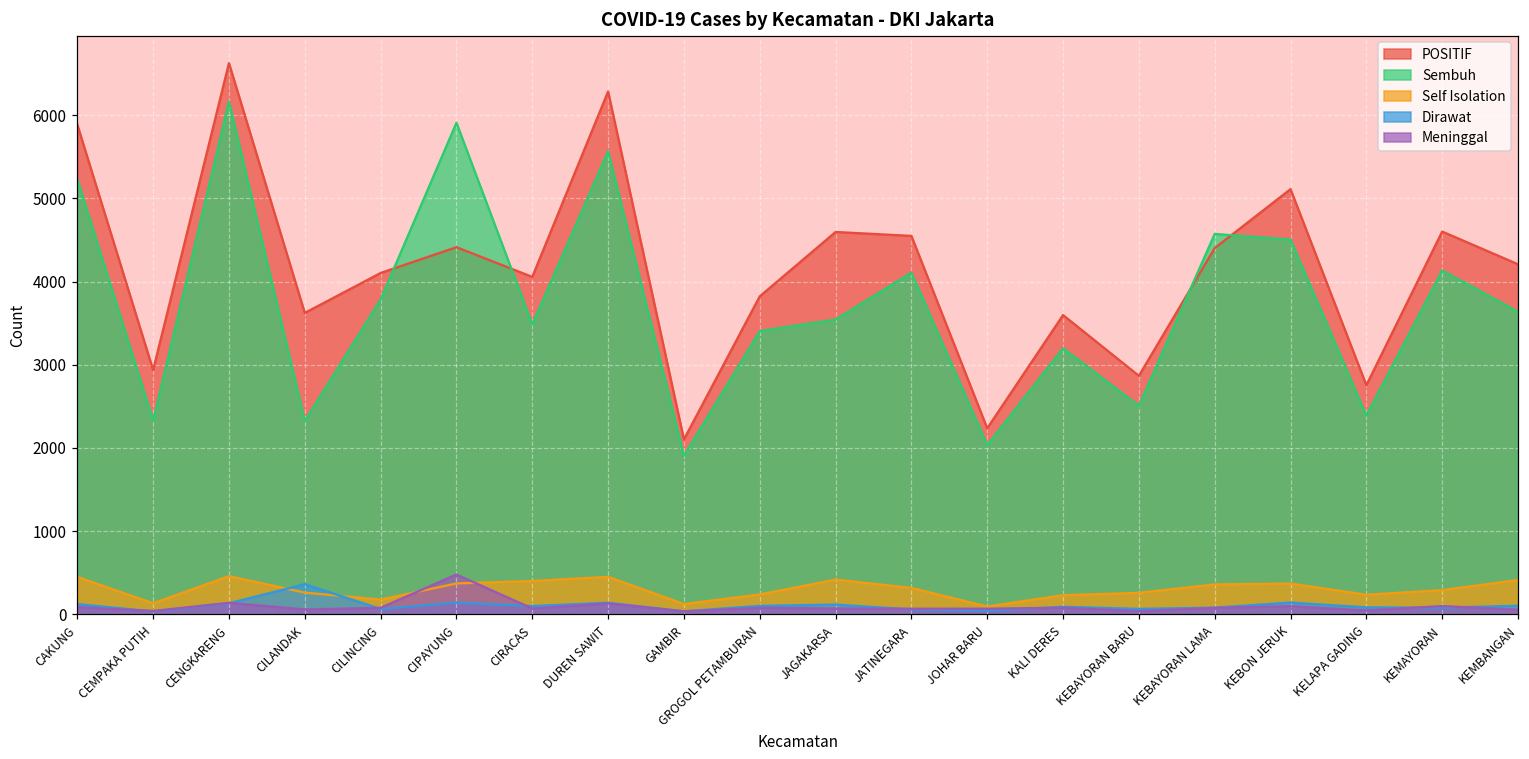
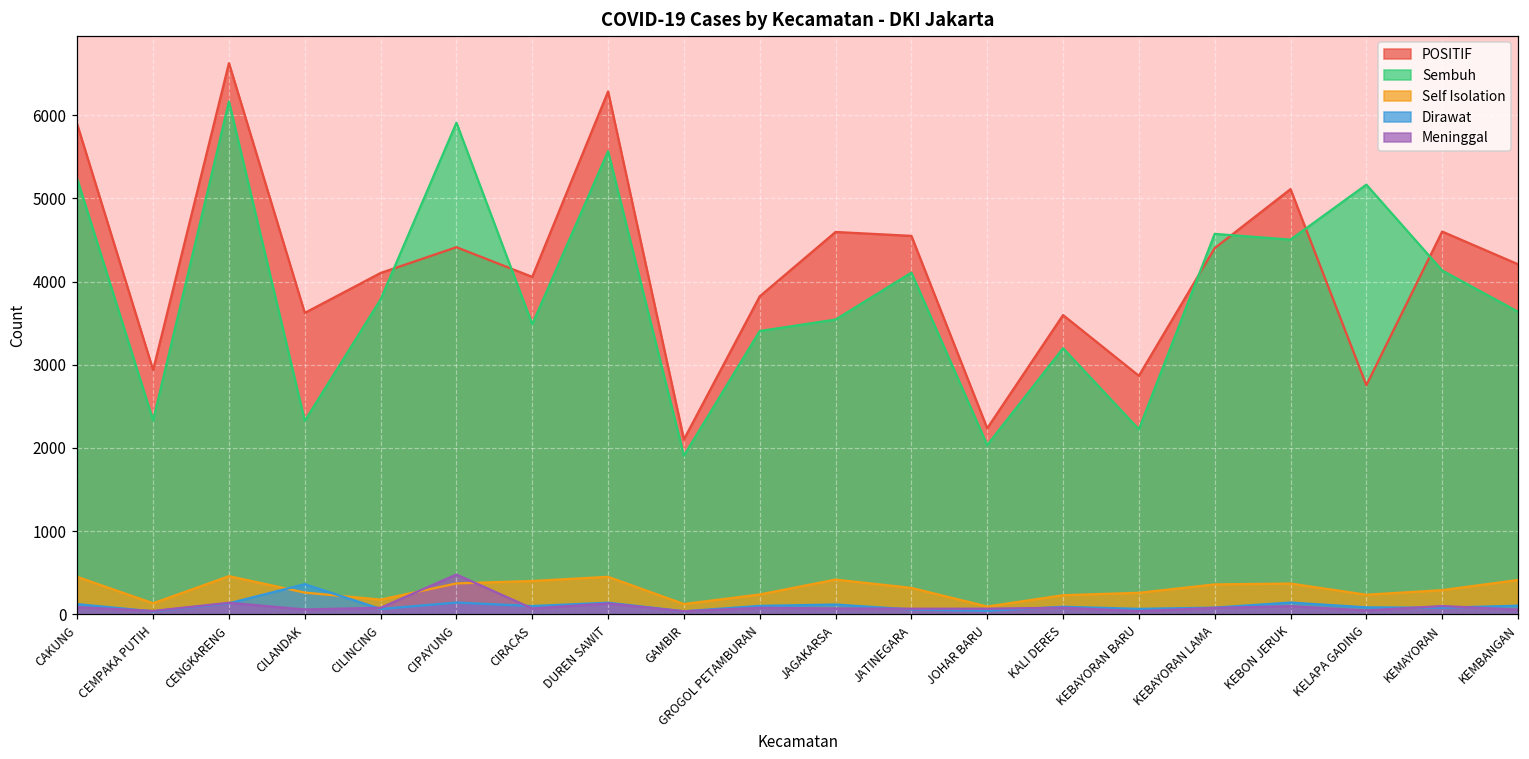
  {
    "POSITIF": {
      "CAKUNG": 5900,
      "CEMPAKA PUTIH": 2900,
      "CENGKARENG": 6600,
      "CILANDAK": 3600,
      "CILINCING": 4100,
      "CIPAYUNG": 4400,
      "CIRACAS": 4100,
      "DUREN SAWIT": 6300,
      "GAMBIR": 2100,
      "GROGOL PETAMBURAN": 3800,
      "JAGAKARSA": 4600,
      "JATINEGARA": 4500,
      "JOHAR BARU": 2200,
      "KALI DERES": 3600,
      "KEBAYORAN BARU": 2900,
      "KEBAYORAN LAMA": 4400,
      "KEBON JERUK": 5100,
      "KELAPA GADING": 2800,
      "KEMAYORAN": 4600,
      "KEMBANGAN": 4200
    },
    "Sembuh": {
      "CAKUNG": 5200,
      "CEMPAKA PUTIH": 2300,
      "CENGKARENG": 6200,
      "CILANDAK": 2300,
      "CILINCING": 3800,
      "CIPAYUNG": 5900,
      "CIRACAS": 3500,
      "DUREN SAWIT": 5600,
      "GAMBIR": 1900,
      "GROGOL PETAMBURAN": 3400,
      "JAGAKARSA": 3500,
      "JATINEGARA": 4100,
      "JOHAR BARU": 2000,
      "KALI DERES": 3200,
-     "KEBAYORAN BARU": 2500,
+     "KEBAYORAN BARU": 2200,
      "KEBAYORAN LAMA": 4600,
      "KEBON JERUK": 4500,
-     "KELAPA GADING": 2400,
+     "KELAPA GADING": 5200,
      "KEMAYORAN": 4100,
      "KEMBANGAN": 3600
    },
    "Self Isolation": {
      "CAKUNG": 400,
      "CEMPAKA PUTIH": 100,
      "CENGKARENG": 500,
      "CILANDAK": 300,
      "CILINCING": 200,
      "CIPAYUNG": 400,
      "CIRACAS": 400,
      "DUREN SAWIT": 500,
      "GAMBIR": 100,
      "GROGOL PETAMBURAN": 200,
      "JAGAKARSA": 400,
      "JATINEGARA": 300,
      "KALI DERES": 200,
      "KEBAYORAN BARU": 300,
      "KEBAYORAN LAMA": 400,
      "KEBON JERUK": 400,
      "KELAPA GADING": 200,
      "KEMAYORAN": 300,
      "KEMBANGAN": 400
    },
    "Dirawat": {
      "CAKUNG": 100,
      "CILANDAK": 400,
      "CIPAYUNG": 100,
      "JAGAKARSA": 100,
      "KEBON JERUK": 100,
      "KELAPA GADING": 100,
      "KEMBANGAN": 100
    },
    "Meninggal": {
      "CAKUNG": 100,
      "CILANDAK": 100,
      "CIPAYUNG": 500,
      "JAGAKARSA": 100,
      "KEBON JERUK": 100,
      "KELAPA GADING": 0,
      "KEMBANGAN": 100
    }
  }
